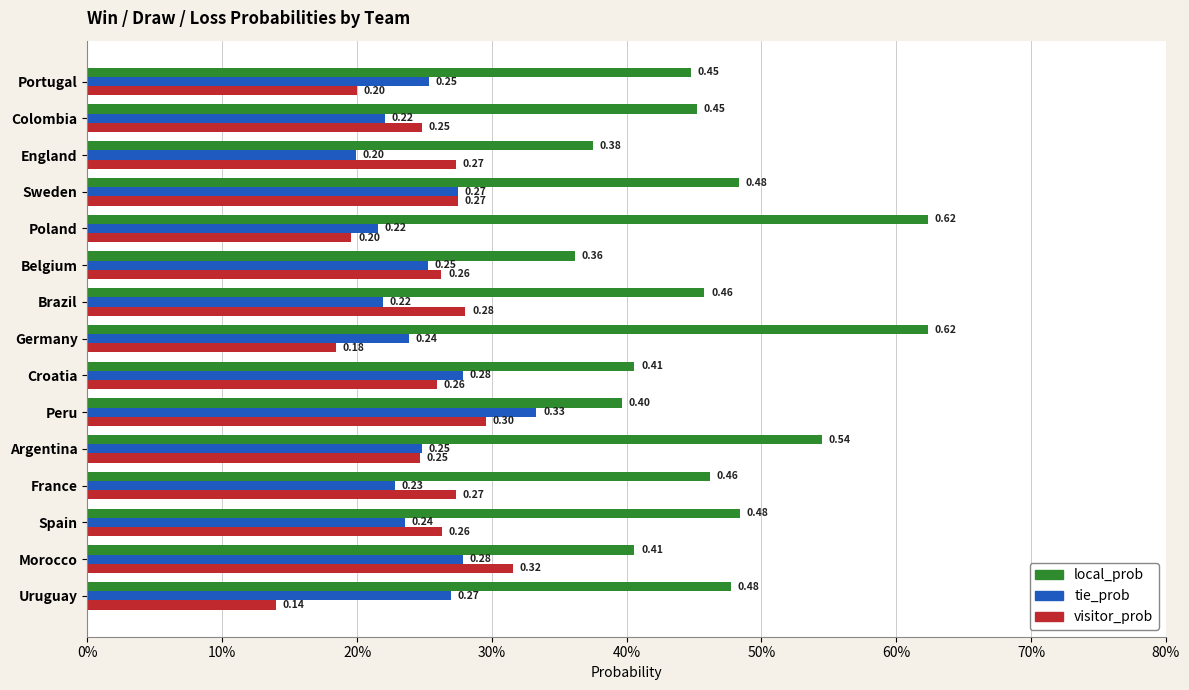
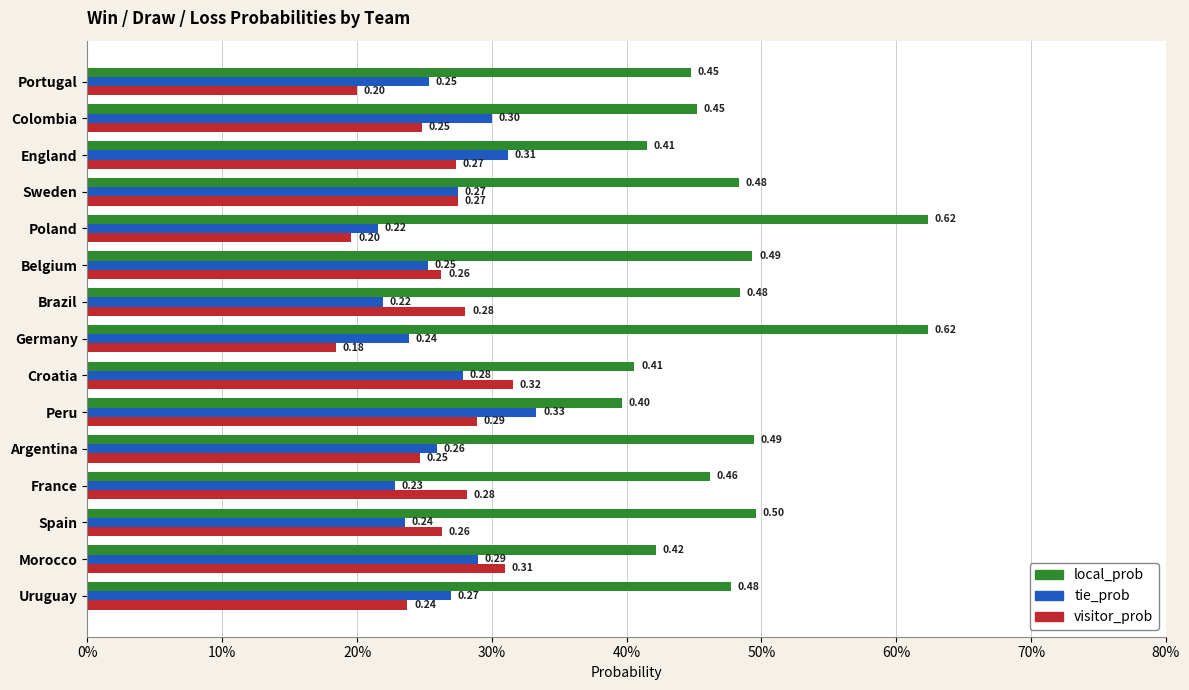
  {
    "local_prob": {
      "Portugal": 0.45,
      "Colombia": 0.45,
-     "England": 0.38,
+     "England": 0.41,
      "Sweden": 0.48,
      "Poland": 0.62,
-     "Belgium": 0.36,
-     "Brazil": 0.46,
+     "Belgium": 0.49,
+     "Brazil": 0.48,
      "Germany": 0.62,
      "Croatia": 0.41,
      "Peru": 0.40,
-     "Argentina": 0.54,
+     "Argentina": 0.49,
      "France": 0.46,
-     "Spain": 0.48,
-     "Morocco": 0.41,
+     "Spain": 0.50,
+     "Morocco": 0.42,
      "Uruguay": 0.48
    },
    "tie_prob": {
      "Portugal": 0.25,
-     "Colombia": 0.22,
-     "England": 0.20,
+     "Colombia": 0.30,
+     "England": 0.31,
      "Sweden": 0.27,
      "Poland": 0.22,
      "Belgium": 0.25,
      "Brazil": 0.22,
      "Germany": 0.24,
      "Croatia": 0.28,
      "Peru": 0.33,
-     "Argentina": 0.25,
+     "Argentina": 0.26,
      "France": 0.23,
      "Spain": 0.24,
-     "Morocco": 0.28,
+     "Morocco": 0.29,
      "Uruguay": 0.27
    },
    "visitor_prob": {
      "Portugal": 0.20,
      "Colombia": 0.25,
      "England": 0.27,
      "Sweden": 0.27,
      "Poland": 0.20,
      "Belgium": 0.26,
      "Brazil": 0.28,
      "Germany": 0.18,
-     "Croatia": 0.26,
-     "Peru": 0.30,
+     "Croatia": 0.32,
+     "Peru": 0.29,
      "Argentina": 0.25,
-     "France": 0.27,
+     "France": 0.28,
      "Spain": 0.26,
-     "Morocco": 0.32,
-     "Uruguay": 0.14
+     "Morocco": 0.31,
+     "Uruguay": 0.24
    }
  }
